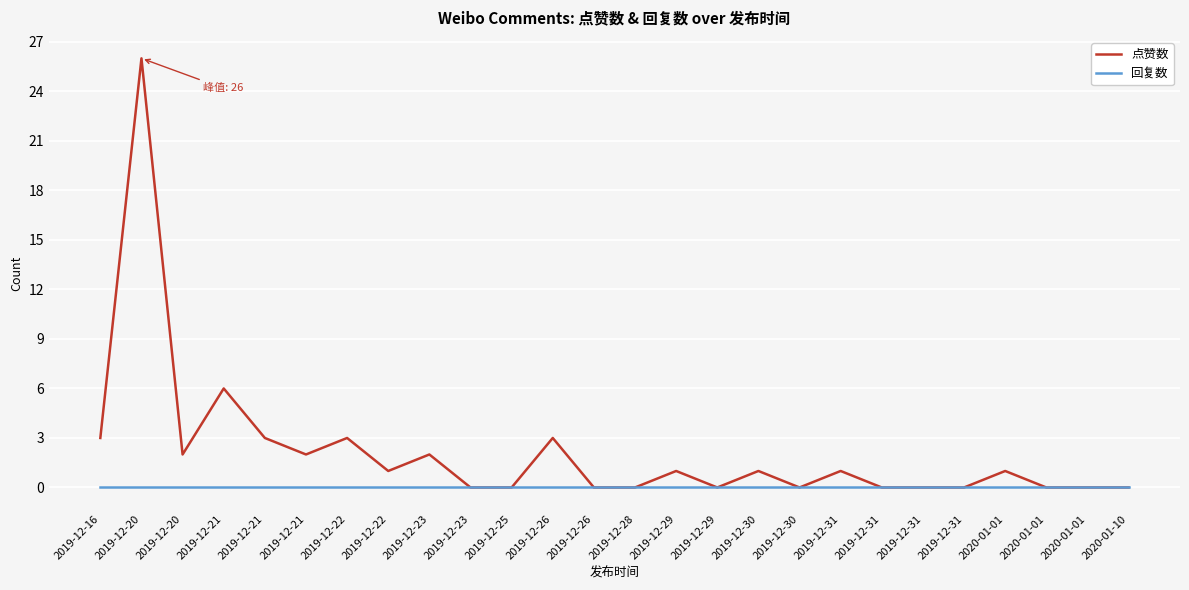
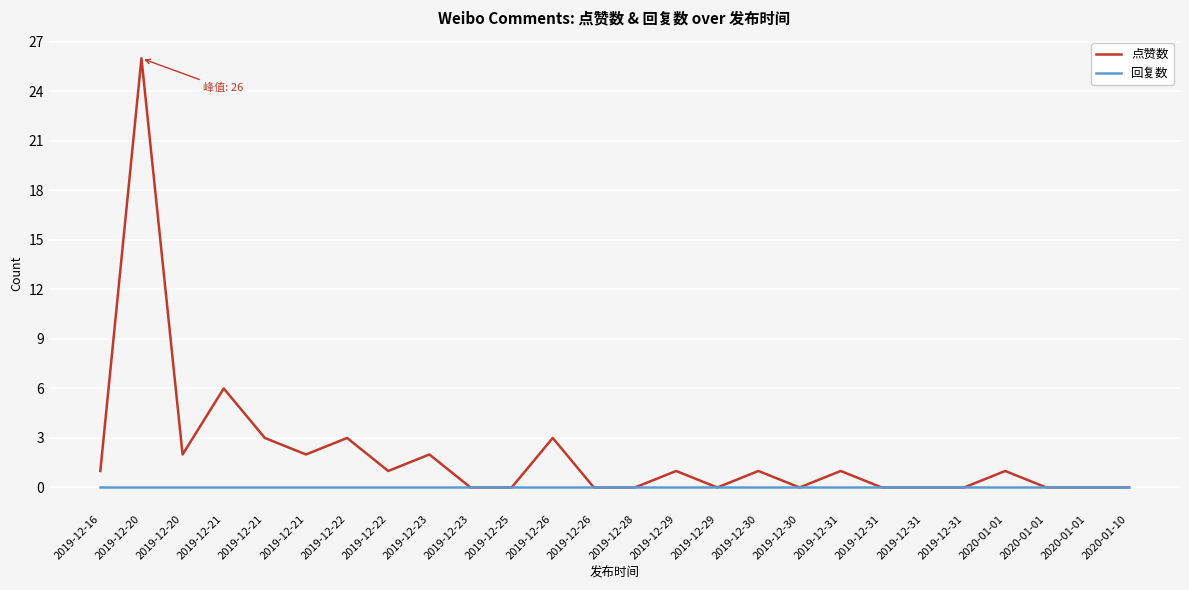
  {
    "点赞数": {
-     "2019-12-16": 3
+     "2019-12-16": 1
    },
    "回复数": {
      "2019-12-16": 0
    }
  }
